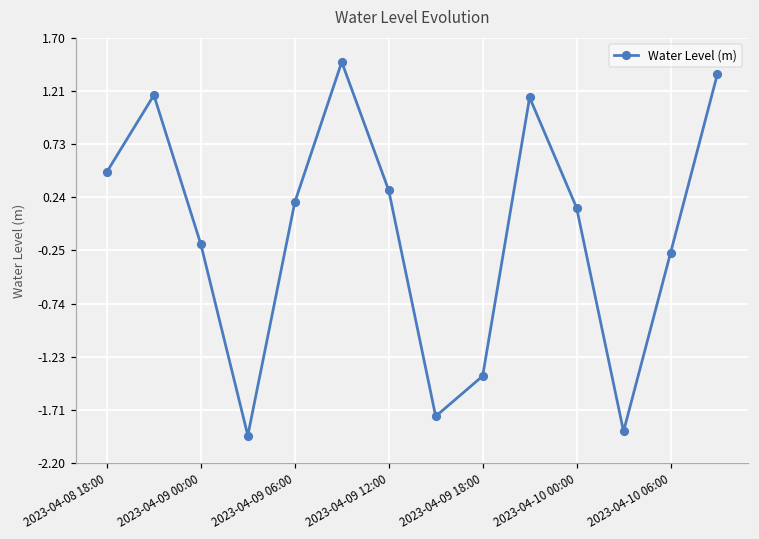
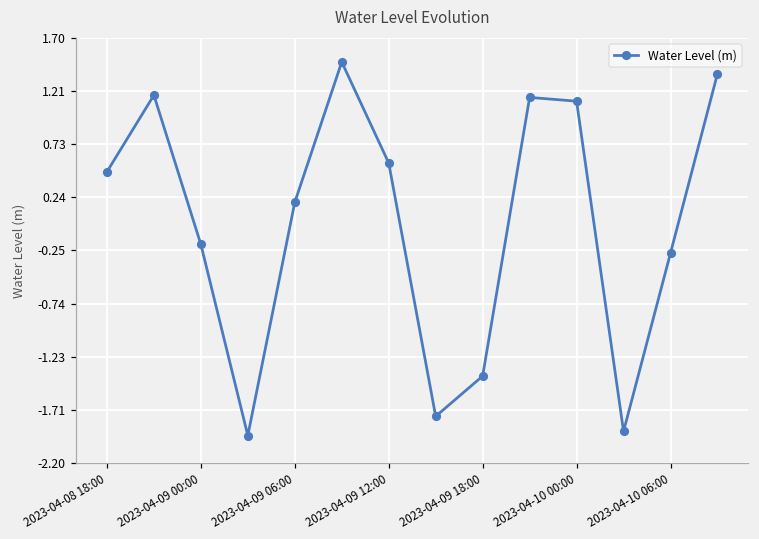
  {
    "2023-04-08 18:00": 0.5,
    "2023-04-09 00:00": -0.2,
    "2023-04-09 06:00": 0.2,
-   "2023-04-09 12:00": 0.3,
+   "2023-04-09 12:00": 0.6,
    "2023-04-09 18:00": -1.4,
-   "2023-04-10 00:00": 0.1,
+   "2023-04-10 00:00": 1.1,
    "2023-04-10 06:00": -0.3
  }
